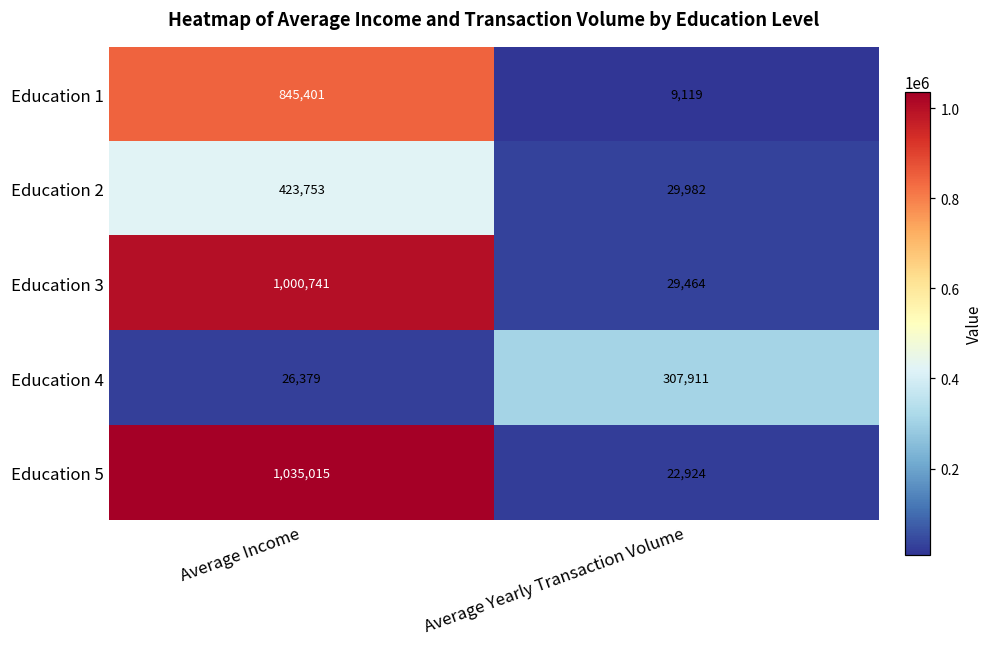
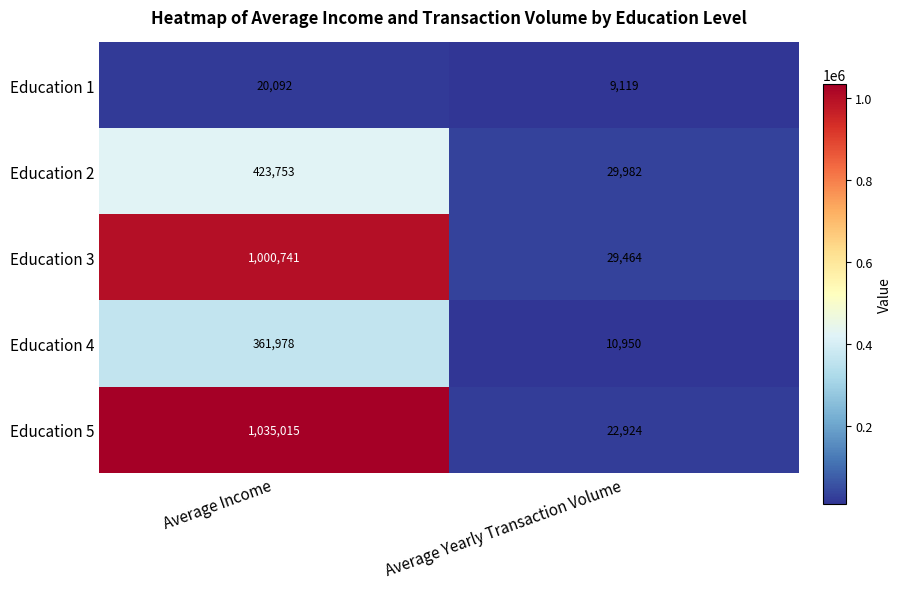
  {
    "Education 1": {
-     "Average Income": "845,401",
+     "Average Income": "20,092",
      "Average Yearly Transaction Volume": "9,119"
    },
    "Education 2": {
      "Average Income": "423,753",
      "Average Yearly Transaction Volume": "29,982"
    },
    "Education 3": {
      "Average Income": "1,000,741",
      "Average Yearly Transaction Volume": "29,464"
    },
    "Education 4": {
-     "Average Income": "26,379",
-     "Average Yearly Transaction Volume": "307,911"
+     "Average Income": "361,978",
+     "Average Yearly Transaction Volume": "10,950"
    },
    "Education 5": {
      "Average Income": "1,035,015",
      "Average Yearly Transaction Volume": "22,924"
    }
  }
